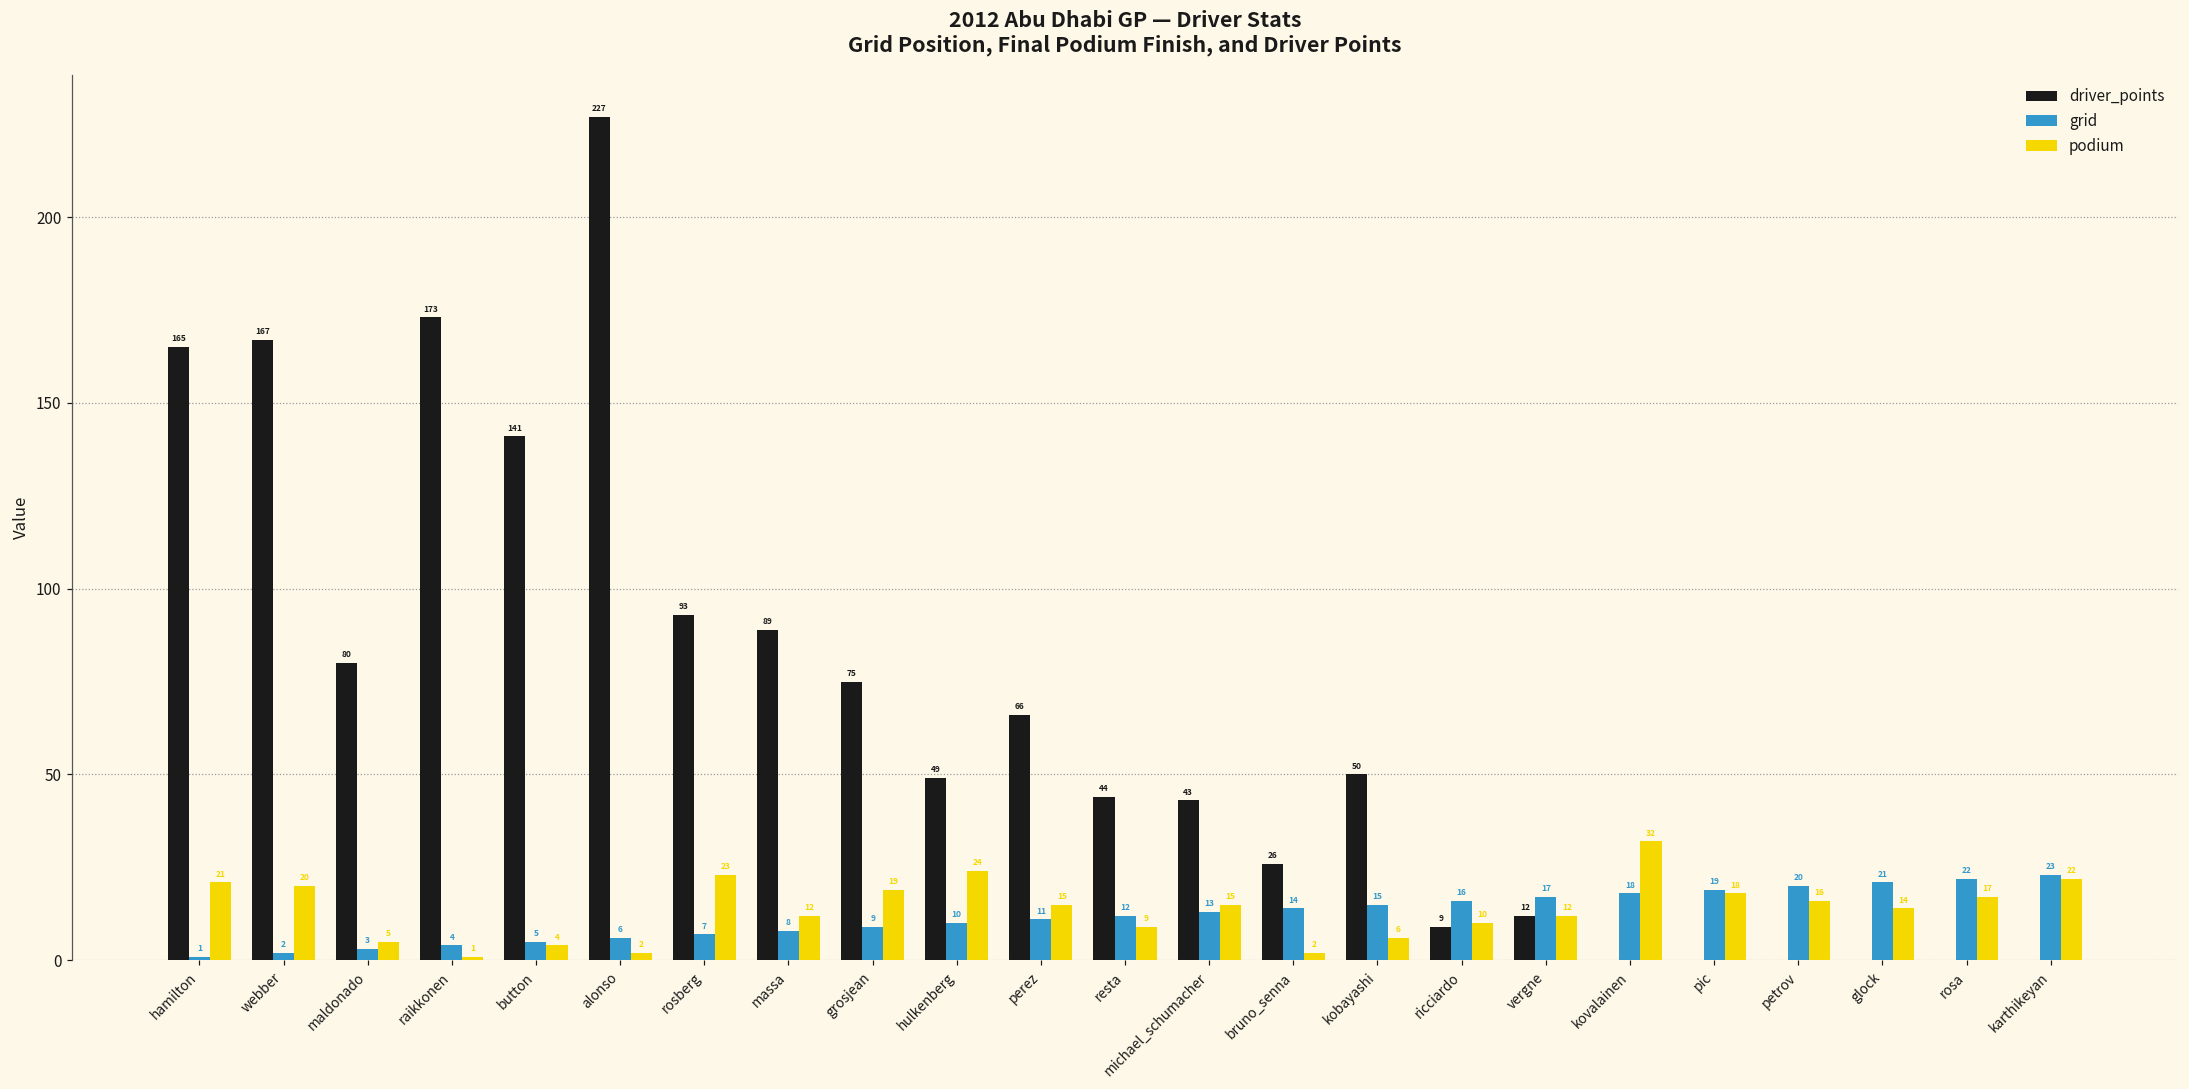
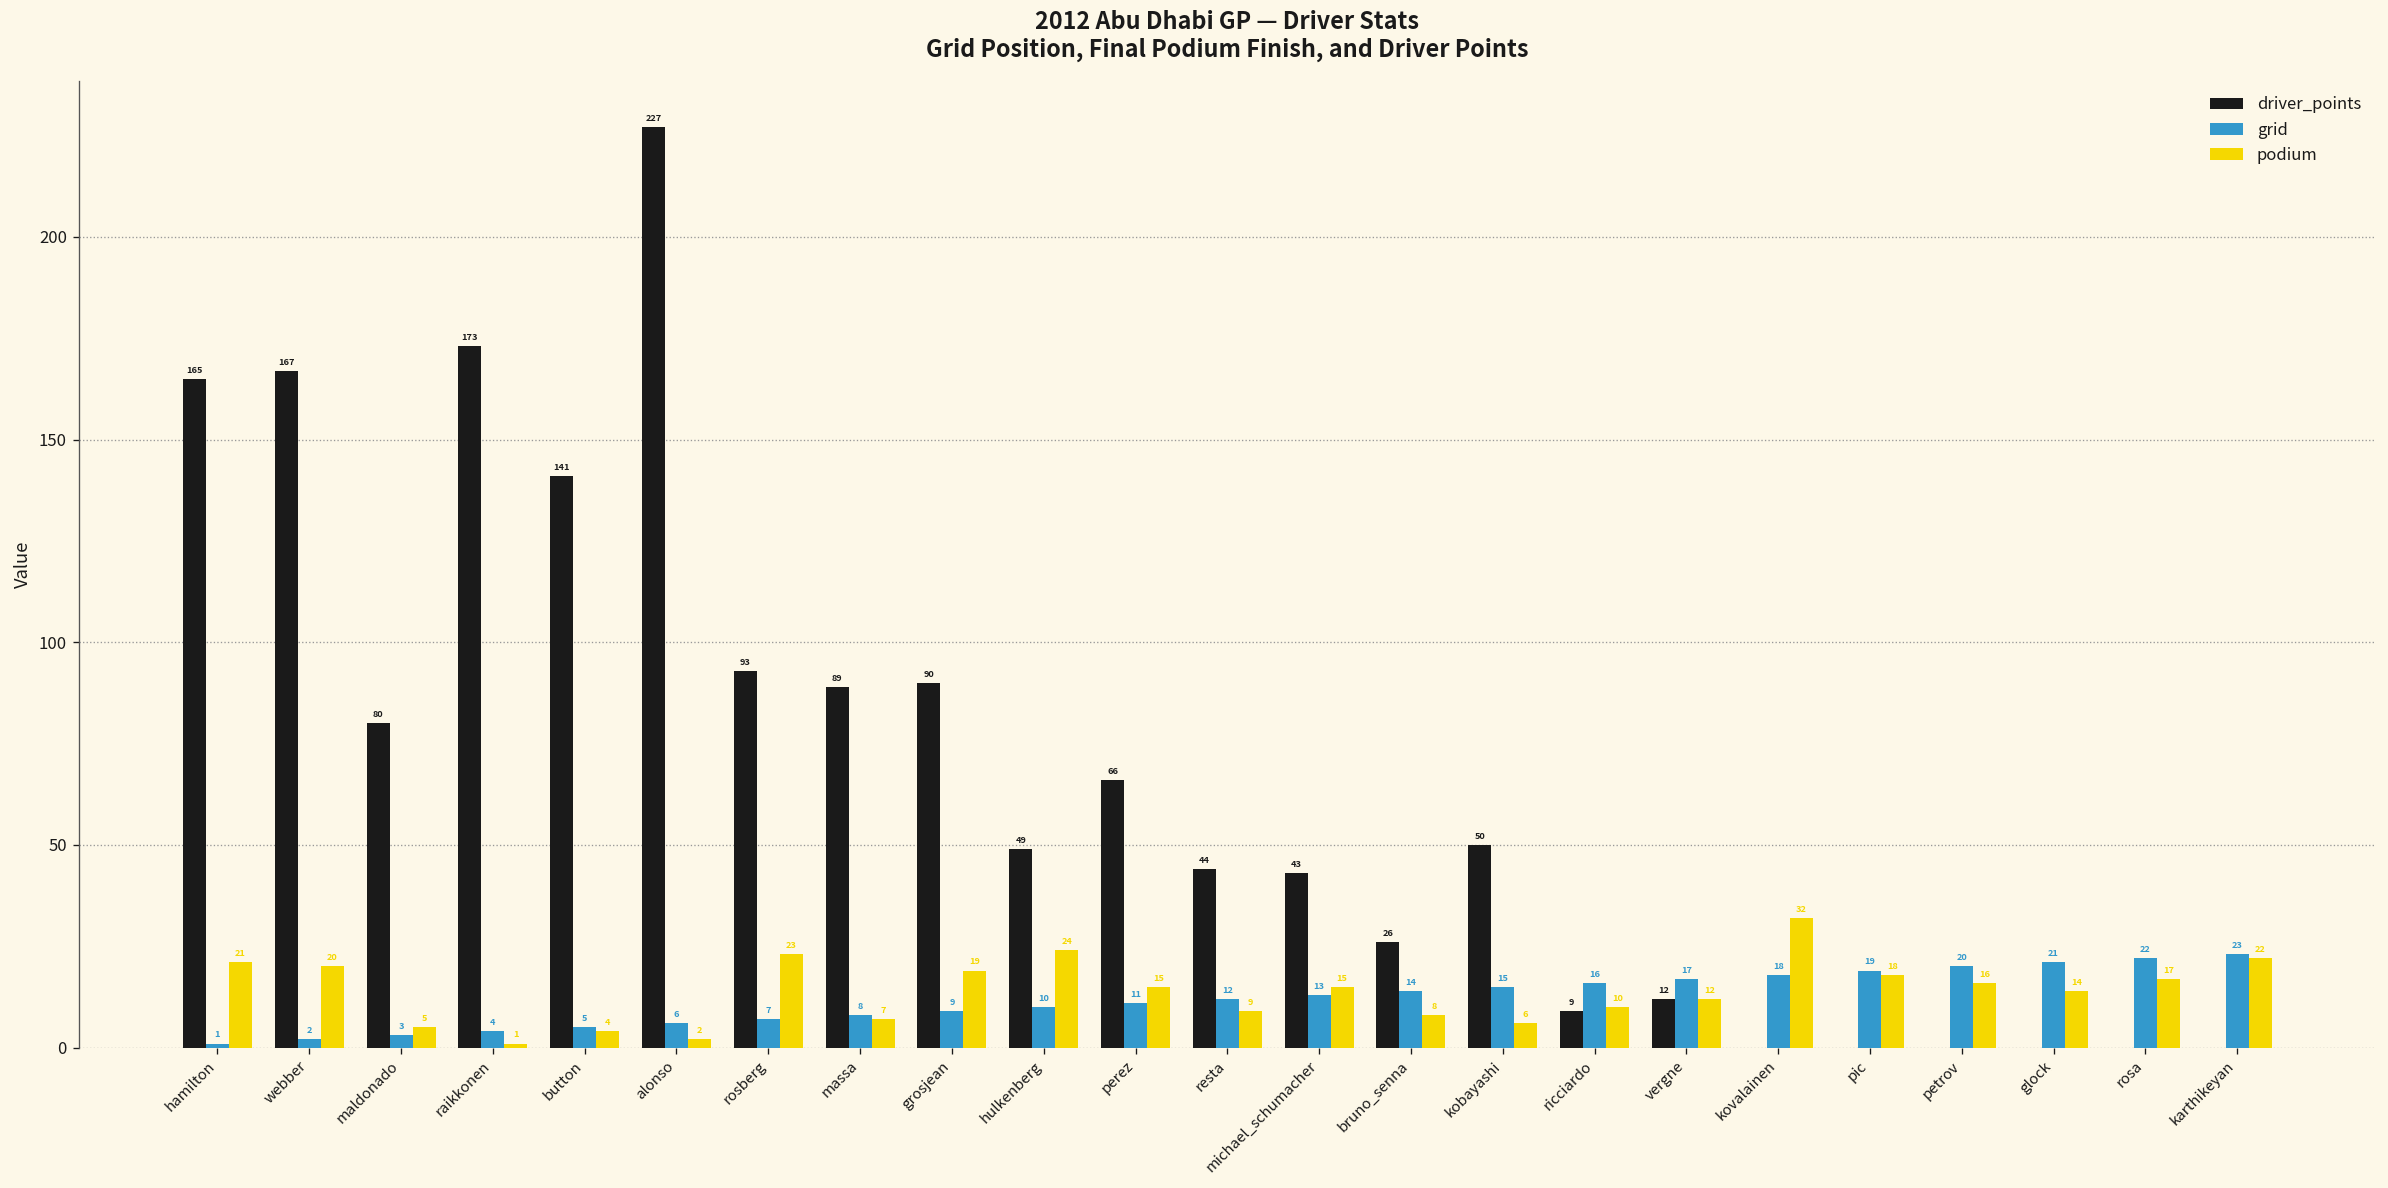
  {
    "driver_points": {
      "hamilton": 165,
      "webber": 167,
      "maldonado": 80,
      "raikkonen": 173,
      "button": 141,
      "alonso": 227,
      "rosberg": 93,
      "massa": 89,
-     "grosjean": 75,
+     "grosjean": 90,
      "hulkenberg": 49,
      "perez": 66,
      "resta": 44,
      "michael_schumacher": 43,
      "bruno_senna": 26,
      "kobayashi": 50,
      "ricciardo": 9,
      "vergne": 12
    },
    "grid": {
      "hamilton": 1,
      "webber": 2,
      "maldonado": 3,
      "raikkonen": 4,
      "button": 5,
      "alonso": 6,
      "rosberg": 7,
      "massa": 8,
      "grosjean": 9,
      "hulkenberg": 10,
      "perez": 11,
      "resta": 12,
      "michael_schumacher": 13,
      "bruno_senna": 14,
      "kobayashi": 15,
      "ricciardo": 16,
      "vergne": 17,
      "kovalainen": 18,
      "pic": 19,
      "petrov": 20,
      "glock": 21,
      "rosa": 22,
      "karthikeyan": 23
    },
    "podium": {
      "hamilton": 21,
      "webber": 20,
      "maldonado": 5,
      "raikkonen": 1,
      "button": 4,
      "alonso": 2,
      "rosberg": 23,
-     "massa": 12,
+     "massa": 7,
      "grosjean": 19,
      "hulkenberg": 24,
      "perez": 15,
      "resta": 9,
      "michael_schumacher": 15,
-     "bruno_senna": 2,
+     "bruno_senna": 8,
      "kobayashi": 6,
      "ricciardo": 10,
      "vergne": 12,
      "kovalainen": 32,
      "pic": 18,
      "petrov": 16,
      "glock": 14,
      "rosa": 17,
      "karthikeyan": 22
    }
  }
